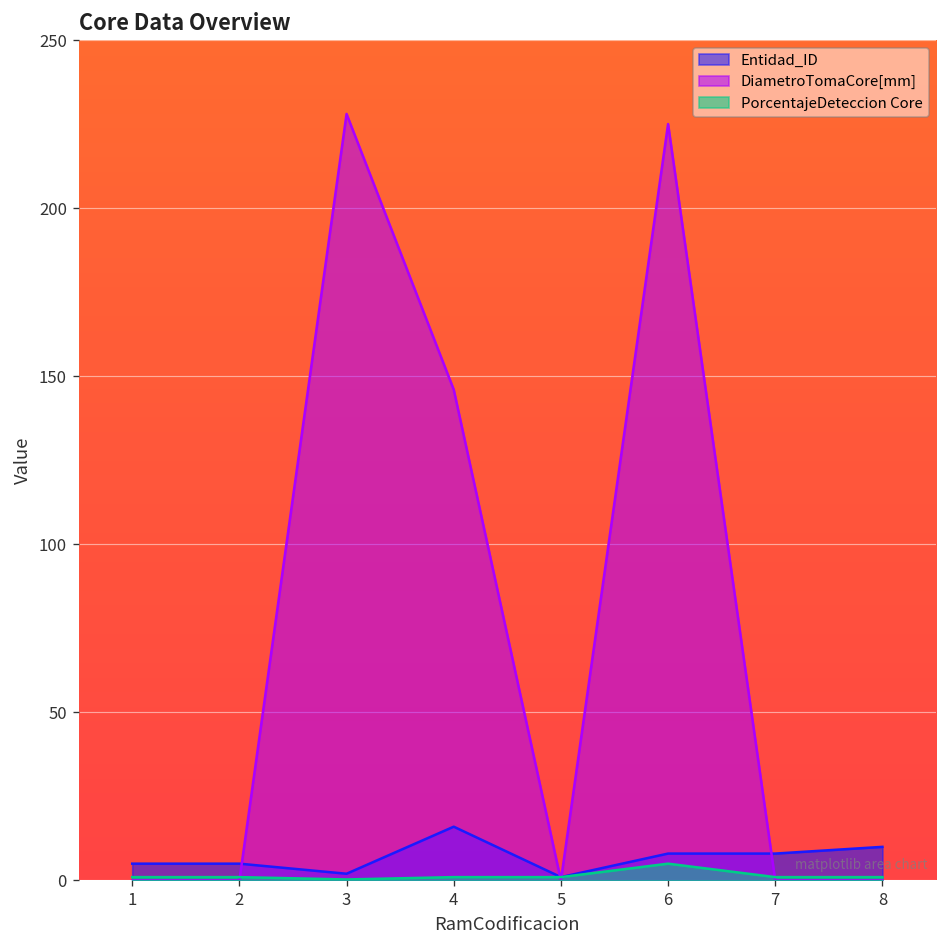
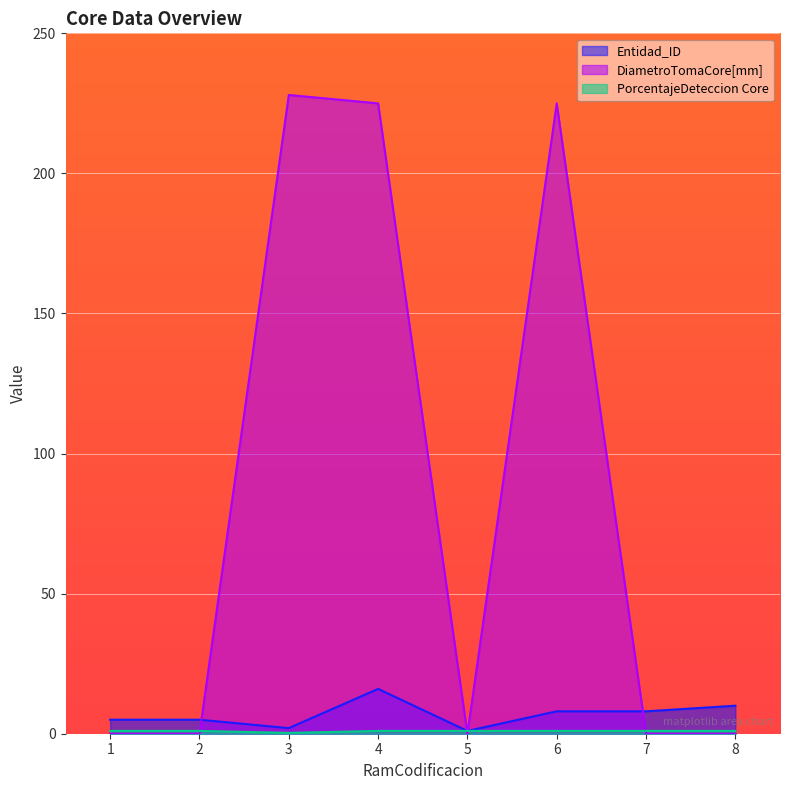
  {
    "Entidad_ID": {
      "1": 5,
      "2": 5,
      "3": 2,
      "4": 16,
      "6": 8,
      "7": 8,
      "8": 10
    },
    "DiametroTomaCore[mm]": {
      "1": 0,
      "2": 0,
      "3": 228,
-     "4": 146,
+     "4": 225,
      "5": 0,
      "6": 225,
      "7": 0,
      "8": 0
    },
    "PorcentajeDeteccion Core": {
      "1": 1,
      "2": 1,
      "3": 0,
      "4": 1,
-     "6": 5,
+     "6": 1,
      "7": 1,
      "8": 1
    }
  }
